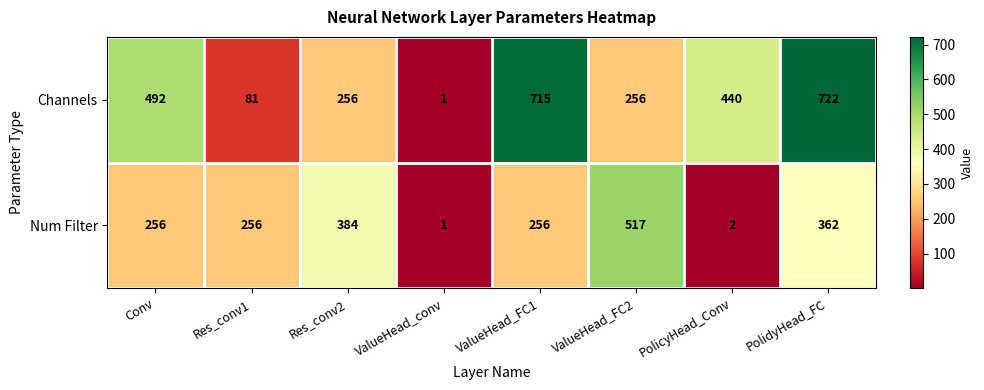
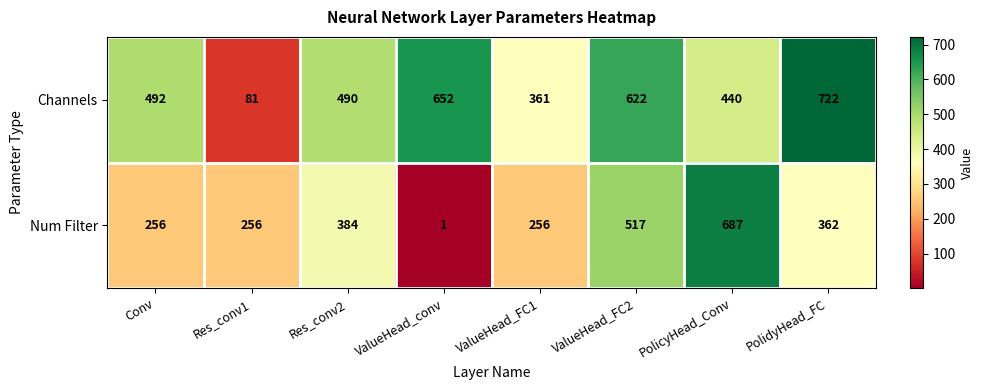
  {
    "Channels": {
      "Conv": 492,
      "Res_conv1": 81,
-     "Res_conv2": 256,
-     "ValueHead_conv": 1,
-     "ValueHead_FC1": 715,
-     "ValueHead_FC2": 256,
+     "Res_conv2": 490,
+     "ValueHead_conv": 652,
+     "ValueHead_FC1": 361,
+     "ValueHead_FC2": 622,
      "PolicyHead_Conv": 440,
      "PolidyHead_FC": 722
    },
    "Num Filter": {
      "Conv": 256,
      "Res_conv1": 256,
      "Res_conv2": 384,
      "ValueHead_conv": 1,
      "ValueHead_FC1": 256,
      "ValueHead_FC2": 517,
-     "PolicyHead_Conv": 2,
+     "PolicyHead_Conv": 687,
      "PolidyHead_FC": 362
    }
  }
